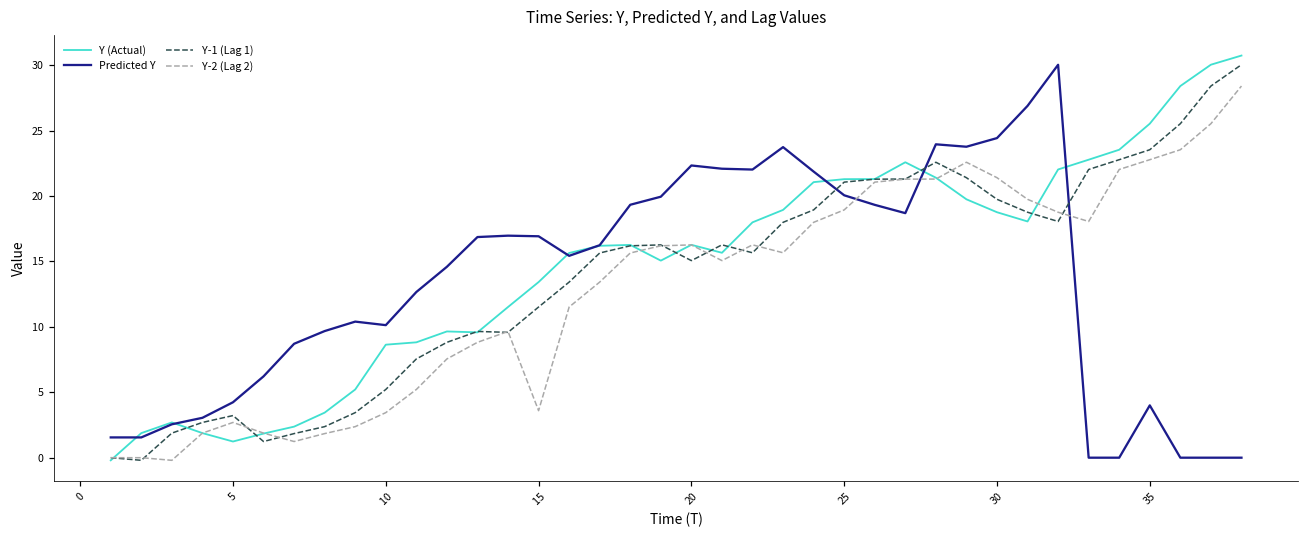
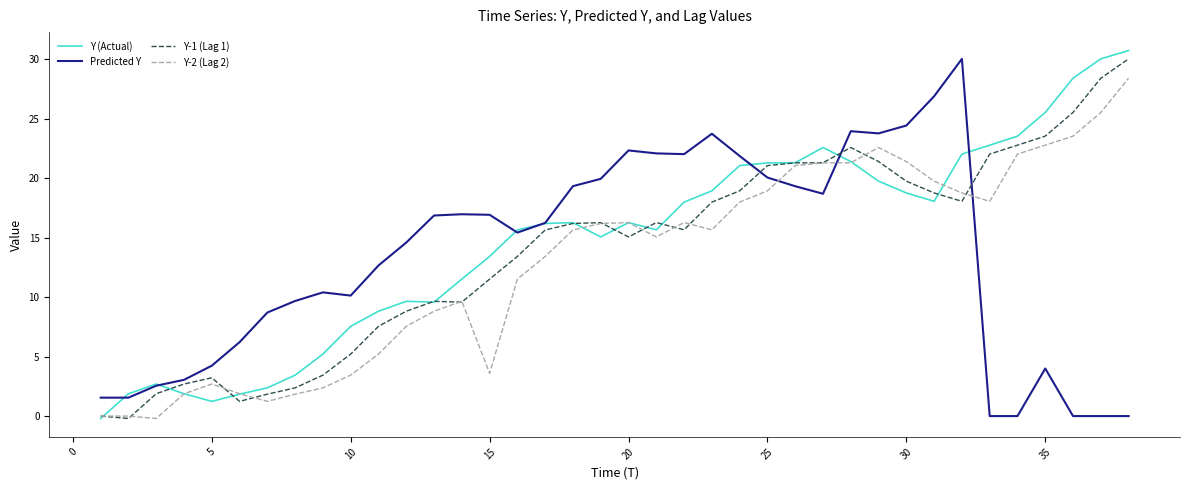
  {
    "Y (Actual)": {
      "5": 1.2,
-     "10": 8.6,
+     "10": 7.5,
      "15": 13.4,
      "25": 21.3,
      "30": 18.8,
      "35": 25.5
    },
    "Predicted Y": {
      "5": 4.2,
      "10": 10.1,
      "15": 16.9,
      "20": 22.3,
      "25": 20.1,
      "30": 24.4,
      "35": 4.0
    },
    "Y-1 (Lag 1)": {
      "5": 3.2,
      "10": 5.2,
      "15": 11.5,
      "20": 15.1,
      "25": 21.1,
      "30": 19.8,
      "35": 23.5
    },
    "Y-2 (Lag 2)": {
      "5": 2.7,
      "10": 3.4,
      "15": 3.6,
      "25": 18.9,
      "30": 21.4,
      "35": 22.8
    }
  }
